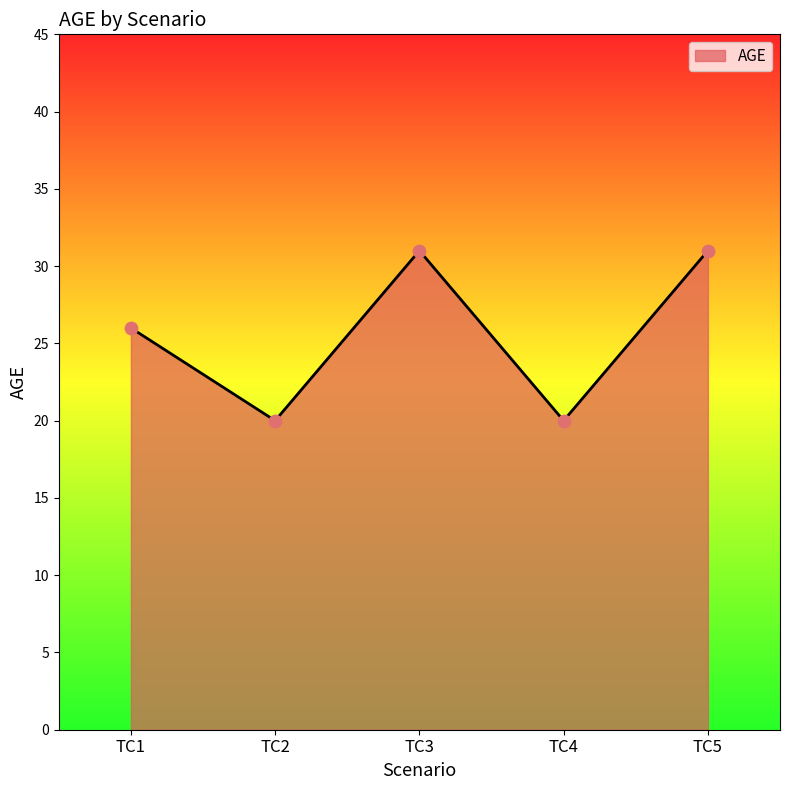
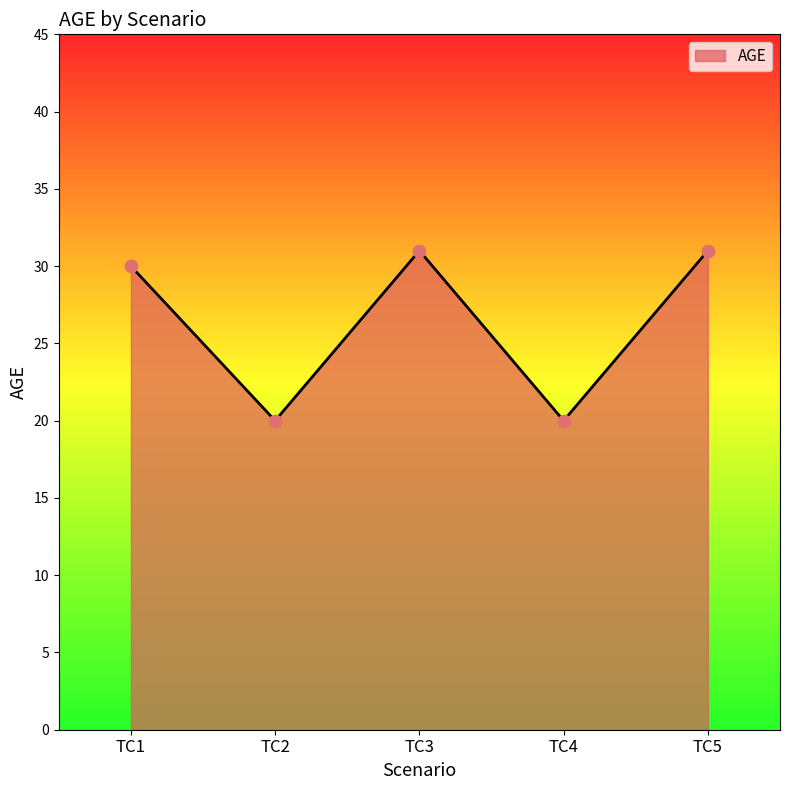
  {
-   "TC1": 26,
+   "TC1": 30,
    "TC2": 20,
    "TC3": 31,
    "TC4": 20,
    "TC5": 31
  }
